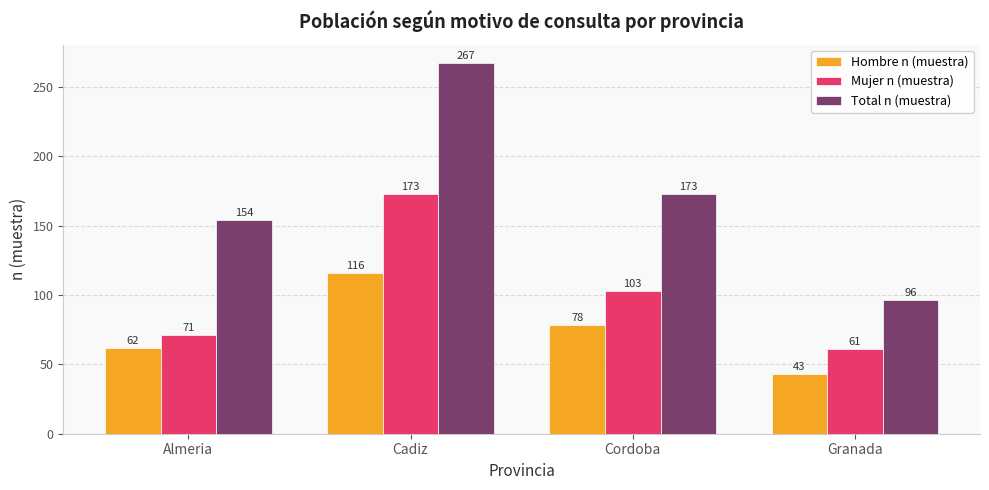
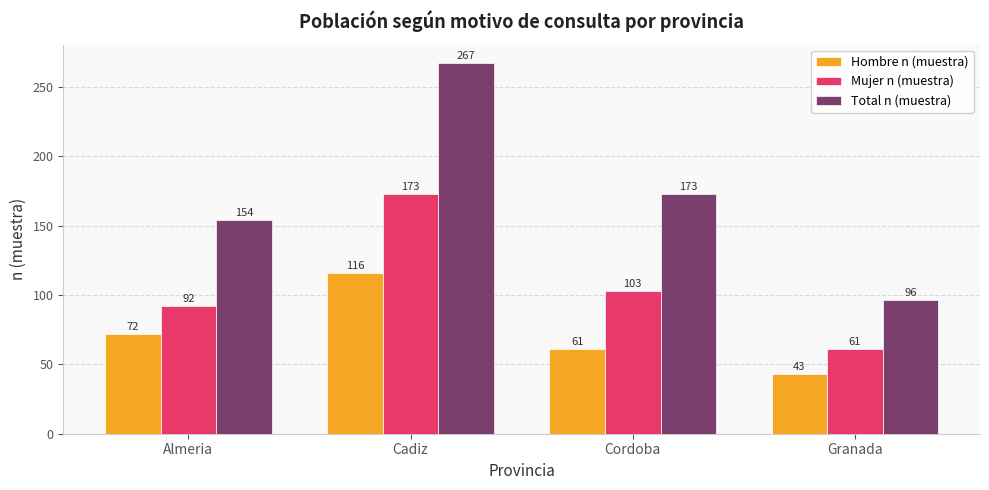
  {
    "Hombre n (muestra)": {
-     "Almeria": 62,
+     "Almeria": 72,
      "Cadiz": 116,
-     "Cordoba": 78,
+     "Cordoba": 61,
      "Granada": 43
    },
    "Mujer n (muestra)": {
-     "Almeria": 71,
+     "Almeria": 92,
      "Cadiz": 173,
      "Cordoba": 103,
      "Granada": 61
    },
    "Total n (muestra)": {
      "Almeria": 154,
      "Cadiz": 267,
      "Cordoba": 173,
      "Granada": 96
    }
  }
